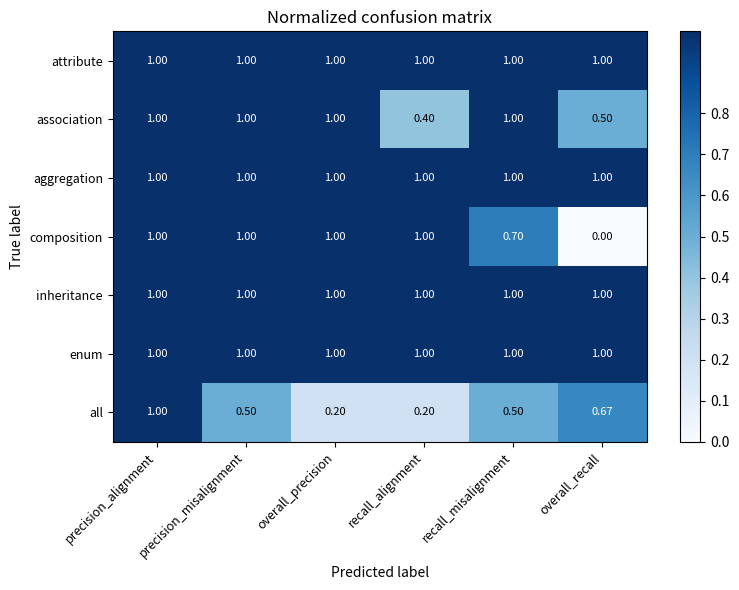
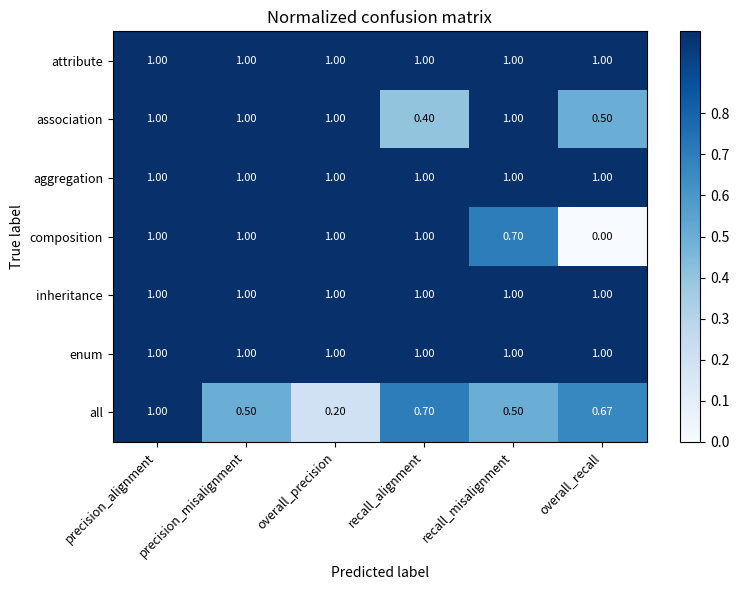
  {
    "attribute": {
      "precision_alignment": 1.00,
      "precision_misalignment": 1.00,
      "overall_precision": 1.00,
      "recall_alignment": 1.00,
      "recall_misalignment": 1.00,
      "overall_recall": 1.00
    },
    "association": {
      "precision_alignment": 1.00,
      "precision_misalignment": 1.00,
      "overall_precision": 1.00,
      "recall_alignment": 0.40,
      "recall_misalignment": 1.00,
      "overall_recall": 0.50
    },
    "aggregation": {
      "precision_alignment": 1.00,
      "precision_misalignment": 1.00,
      "overall_precision": 1.00,
      "recall_alignment": 1.00,
      "recall_misalignment": 1.00,
      "overall_recall": 1.00
    },
    "composition": {
      "precision_alignment": 1.00,
      "precision_misalignment": 1.00,
      "overall_precision": 1.00,
      "recall_alignment": 1.00,
      "recall_misalignment": 0.70,
      "overall_recall": 0.00
    },
    "inheritance": {
      "precision_alignment": 1.00,
      "precision_misalignment": 1.00,
      "overall_precision": 1.00,
      "recall_alignment": 1.00,
      "recall_misalignment": 1.00,
      "overall_recall": 1.00
    },
    "enum": {
      "precision_alignment": 1.00,
      "precision_misalignment": 1.00,
      "overall_precision": 1.00,
      "recall_alignment": 1.00,
      "recall_misalignment": 1.00,
      "overall_recall": 1.00
    },
    "all": {
      "precision_alignment": 1.00,
      "precision_misalignment": 0.50,
      "overall_precision": 0.20,
-     "recall_alignment": 0.20,
+     "recall_alignment": 0.70,
      "recall_misalignment": 0.50,
      "overall_recall": 0.67
    }
  }
